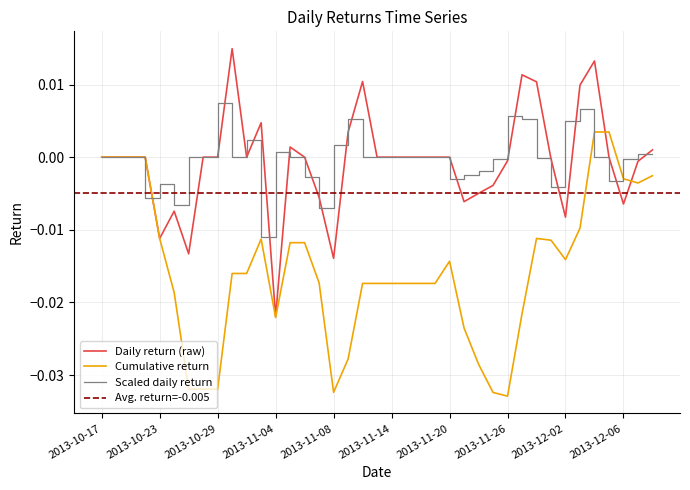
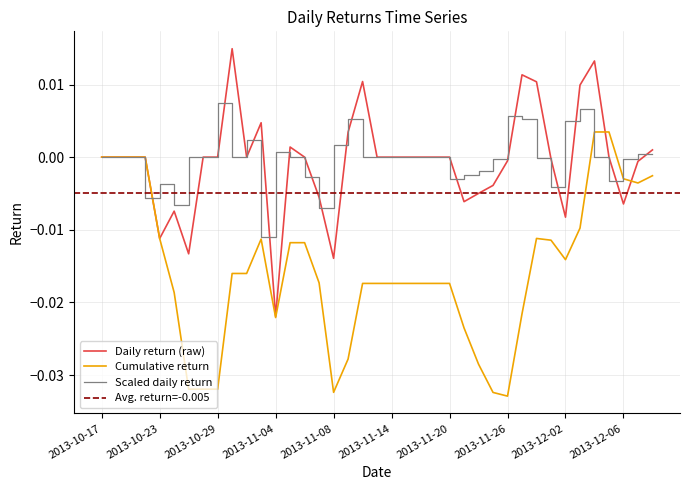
  {
    "Daily return (raw)": {
      "2013-11-08": -0.014,
      "2013-12-02": -0.008,
      "2013-12-06": -0.006
    },
    "Cumulative return": {
      "2013-10-29": -0.032,
      "2013-11-08": -0.032,
      "2013-11-14": -0.017,
-     "2013-11-20": -0.014,
+     "2013-11-20": -0.017,
      "2013-11-26": -0.033,
      "2013-12-02": -0.014
    },
    "Scaled daily return": {
      "2013-10-23": -0.006,
      "2013-11-04": -0.011,
      "2013-11-08": -0.007,
      "2013-12-02": -0.004
    }
  }
